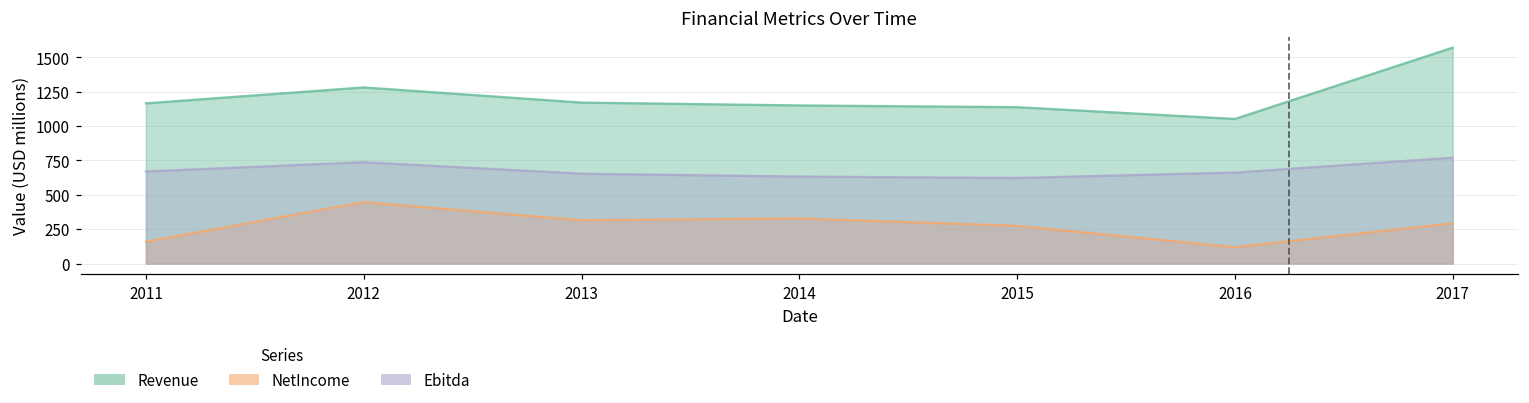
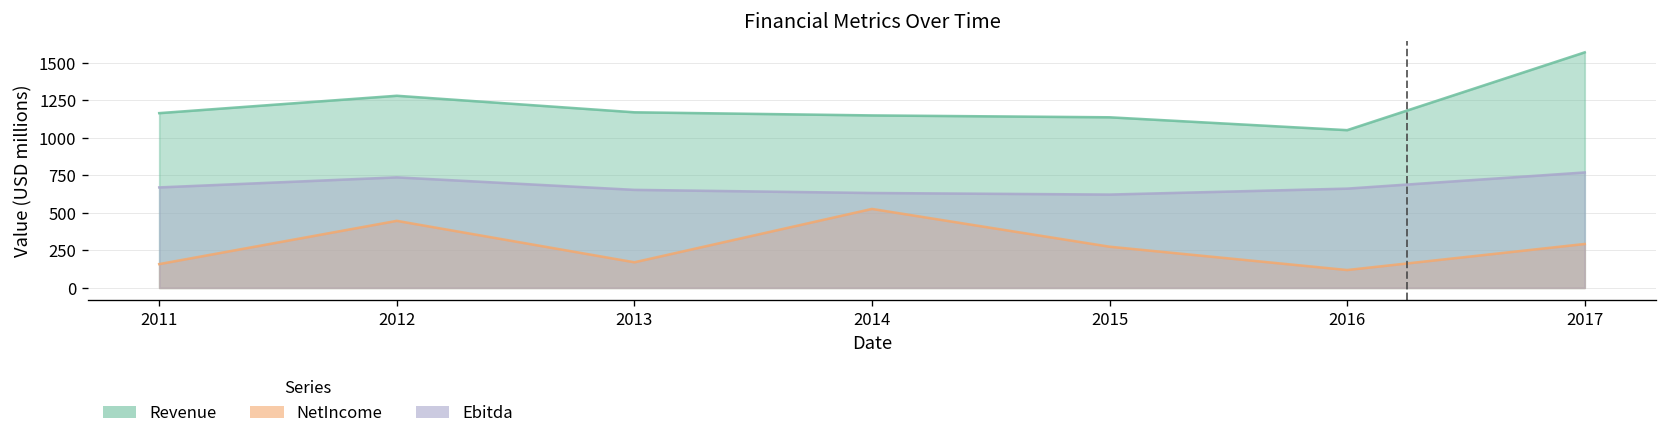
  {
    "NetIncome": {
      "2011": 160,
      "2012": 450,
-     "2013": 320,
-     "2014": 330,
+     "2013": 170,
+     "2014": 530,
      "2015": 270,
      "2016": 120,
      "2017": 290
    }
  }
